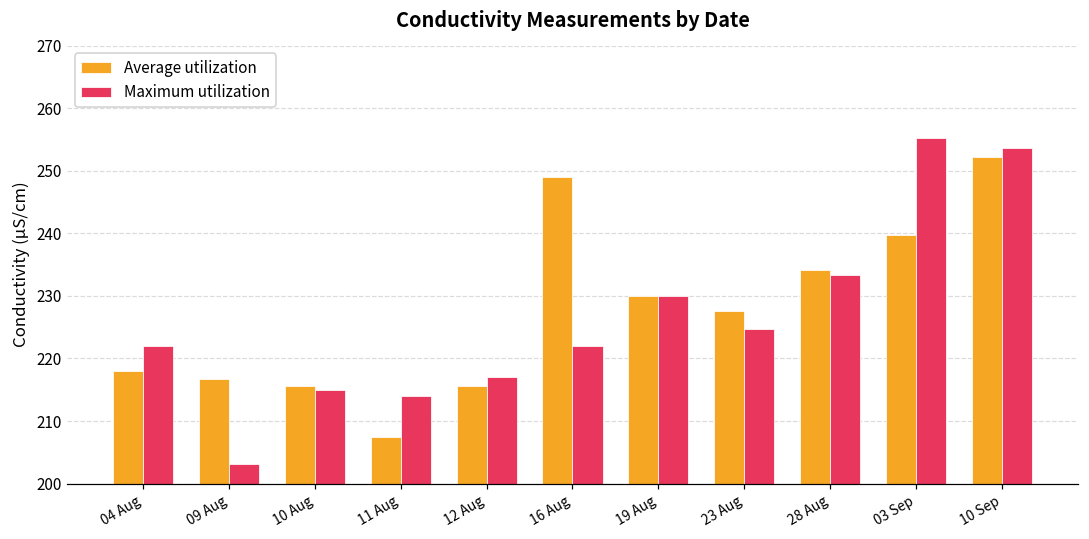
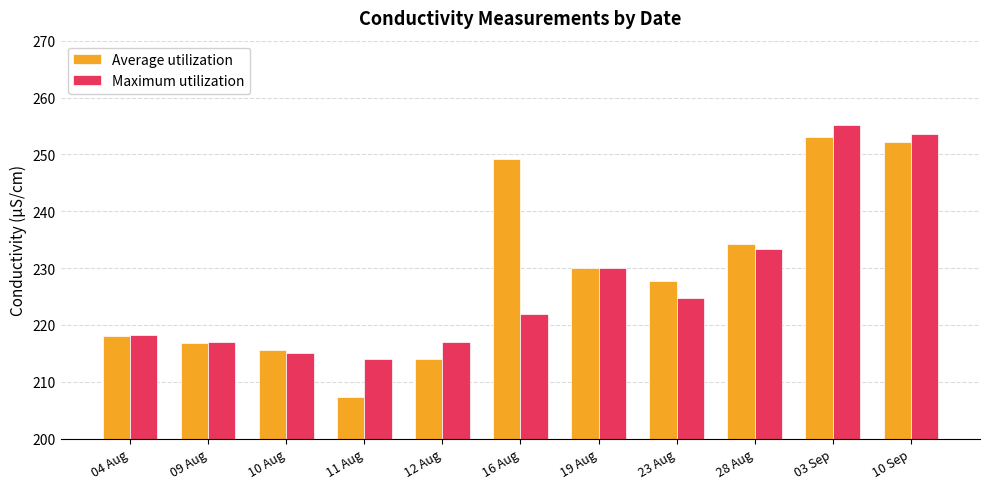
  {
    "Average utilization": {
      "04 Aug": 218,
      "09 Aug": 217,
      "10 Aug": 216,
      "11 Aug": 207,
-     "12 Aug": 216,
+     "12 Aug": 214,
      "16 Aug": 249,
      "19 Aug": 230,
      "23 Aug": 228,
      "28 Aug": 234,
-     "03 Sep": 240,
+     "03 Sep": 253,
      "10 Sep": 252
    },
    "Maximum utilization": {
-     "04 Aug": 222,
-     "09 Aug": 203,
+     "04 Aug": 218,
+     "09 Aug": 217,
      "10 Aug": 215,
      "11 Aug": 214,
      "12 Aug": 217,
      "16 Aug": 222,
      "19 Aug": 230,
      "23 Aug": 225,
      "28 Aug": 233,
      "03 Sep": 255,
      "10 Sep": 254
    }
  }
